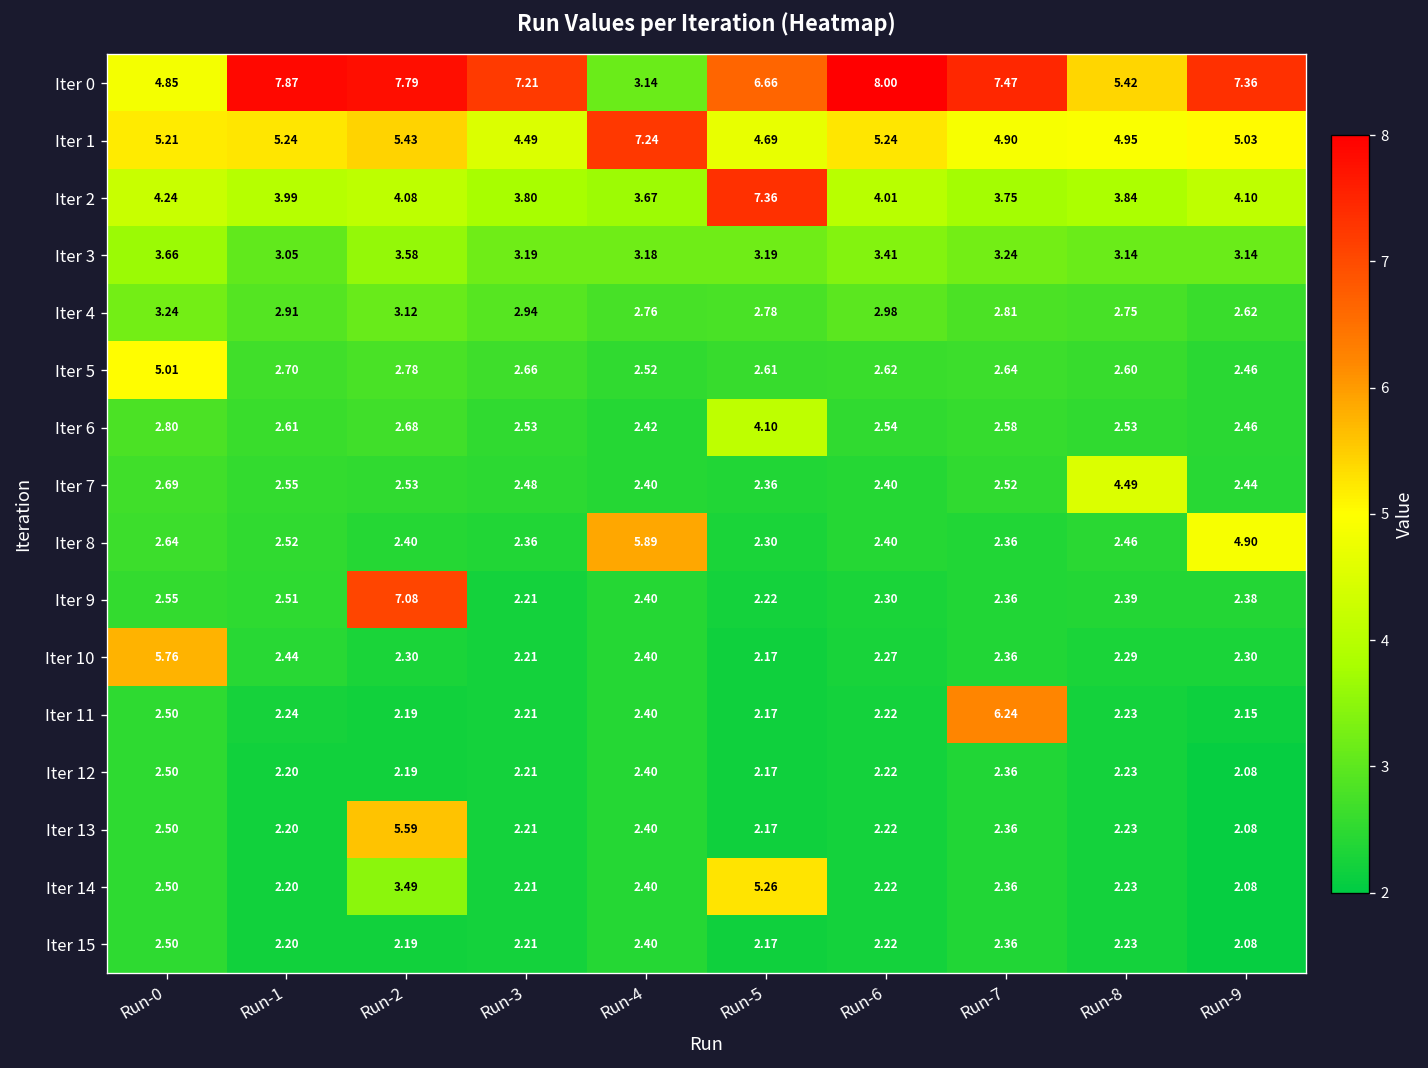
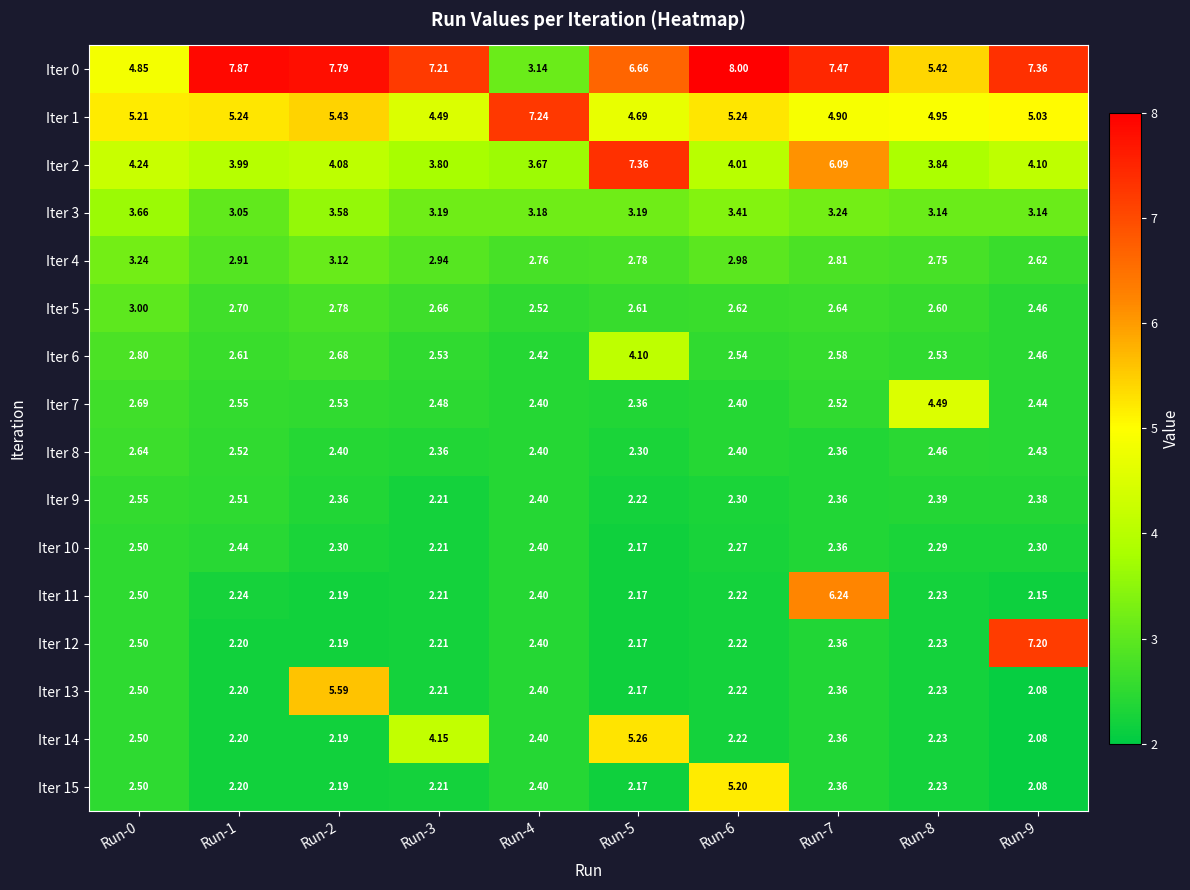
  {
    "Iter 0": {
      "Run-0": 4.85,
      "Run-1": 7.87,
      "Run-2": 7.79,
      "Run-3": 7.21,
      "Run-4": 3.14,
      "Run-5": 6.66,
      "Run-6": 8.00,
      "Run-7": 7.47,
      "Run-8": 5.42,
      "Run-9": 7.36
    },
    "Iter 1": {
      "Run-0": 5.21,
      "Run-1": 5.24,
      "Run-2": 5.43,
      "Run-3": 4.49,
      "Run-4": 7.24,
      "Run-5": 4.69,
      "Run-6": 5.24,
      "Run-7": 4.90,
      "Run-8": 4.95,
      "Run-9": 5.03
    },
    "Iter 2": {
      "Run-0": 4.24,
      "Run-1": 3.99,
      "Run-2": 4.08,
      "Run-3": 3.80,
      "Run-4": 3.67,
      "Run-5": 7.36,
      "Run-6": 4.01,
-     "Run-7": 3.75,
+     "Run-7": 6.09,
      "Run-8": 3.84,
      "Run-9": 4.10
    },
    "Iter 3": {
      "Run-0": 3.66,
      "Run-1": 3.05,
      "Run-2": 3.58,
      "Run-3": 3.19,
      "Run-4": 3.18,
      "Run-5": 3.19,
      "Run-6": 3.41,
      "Run-7": 3.24,
      "Run-8": 3.14,
      "Run-9": 3.14
    },
    "Iter 4": {
      "Run-0": 3.24,
      "Run-1": 2.91,
      "Run-2": 3.12,
      "Run-3": 2.94,
      "Run-4": 2.76,
      "Run-5": 2.78,
      "Run-6": 2.98,
      "Run-7": 2.81,
      "Run-8": 2.75,
      "Run-9": 2.62
    },
    "Iter 5": {
-     "Run-0": 5.01,
+     "Run-0": 3.00,
      "Run-1": 2.70,
      "Run-2": 2.78,
      "Run-3": 2.66,
      "Run-4": 2.52,
      "Run-5": 2.61,
      "Run-6": 2.62,
      "Run-7": 2.64,
      "Run-8": 2.60,
      "Run-9": 2.46
    },
    "Iter 6": {
      "Run-0": 2.80,
      "Run-1": 2.61,
      "Run-2": 2.68,
      "Run-3": 2.53,
      "Run-4": 2.42,
      "Run-5": 4.10,
      "Run-6": 2.54,
      "Run-7": 2.58,
      "Run-8": 2.53,
      "Run-9": 2.46
    },
    "Iter 7": {
      "Run-0": 2.69,
      "Run-1": 2.55,
      "Run-2": 2.53,
      "Run-3": 2.48,
      "Run-4": 2.40,
      "Run-5": 2.36,
      "Run-6": 2.40,
      "Run-7": 2.52,
      "Run-8": 4.49,
      "Run-9": 2.44
    },
    "Iter 8": {
      "Run-0": 2.64,
      "Run-1": 2.52,
      "Run-2": 2.40,
      "Run-3": 2.36,
-     "Run-4": 5.89,
+     "Run-4": 2.40,
      "Run-5": 2.30,
      "Run-6": 2.40,
      "Run-7": 2.36,
      "Run-8": 2.46,
-     "Run-9": 4.90
+     "Run-9": 2.43
    },
    "Iter 9": {
      "Run-0": 2.55,
      "Run-1": 2.51,
-     "Run-2": 7.08,
+     "Run-2": 2.36,
      "Run-3": 2.21,
      "Run-4": 2.40,
      "Run-5": 2.22,
      "Run-6": 2.30,
      "Run-7": 2.36,
      "Run-8": 2.39,
      "Run-9": 2.38
    },
    "Iter 10": {
-     "Run-0": 5.76,
+     "Run-0": 2.50,
      "Run-1": 2.44,
      "Run-2": 2.30,
      "Run-3": 2.21,
      "Run-4": 2.40,
      "Run-5": 2.17,
      "Run-6": 2.27,
      "Run-7": 2.36,
      "Run-8": 2.29,
      "Run-9": 2.30
    },
    "Iter 11": {
      "Run-0": 2.50,
      "Run-1": 2.24,
      "Run-2": 2.19,
      "Run-3": 2.21,
      "Run-4": 2.40,
      "Run-5": 2.17,
      "Run-6": 2.22,
      "Run-7": 6.24,
      "Run-8": 2.23,
      "Run-9": 2.15
    },
    "Iter 12": {
      "Run-0": 2.50,
      "Run-1": 2.20,
      "Run-2": 2.19,
      "Run-3": 2.21,
      "Run-4": 2.40,
      "Run-5": 2.17,
      "Run-6": 2.22,
      "Run-7": 2.36,
      "Run-8": 2.23,
-     "Run-9": 2.08
+     "Run-9": 7.20
    },
    "Iter 13": {
      "Run-0": 2.50,
      "Run-1": 2.20,
      "Run-2": 5.59,
      "Run-3": 2.21,
      "Run-4": 2.40,
      "Run-5": 2.17,
      "Run-6": 2.22,
      "Run-7": 2.36,
      "Run-8": 2.23,
      "Run-9": 2.08
    },
    "Iter 14": {
      "Run-0": 2.50,
      "Run-1": 2.20,
-     "Run-2": 3.49,
-     "Run-3": 2.21,
+     "Run-2": 2.19,
+     "Run-3": 4.15,
      "Run-4": 2.40,
      "Run-5": 5.26,
      "Run-6": 2.22,
      "Run-7": 2.36,
      "Run-8": 2.23,
      "Run-9": 2.08
    },
    "Iter 15": {
      "Run-0": 2.50,
      "Run-1": 2.20,
      "Run-2": 2.19,
      "Run-3": 2.21,
      "Run-4": 2.40,
      "Run-5": 2.17,
-     "Run-6": 2.22,
+     "Run-6": 5.20,
      "Run-7": 2.36,
      "Run-8": 2.23,
      "Run-9": 2.08
    }
  }
